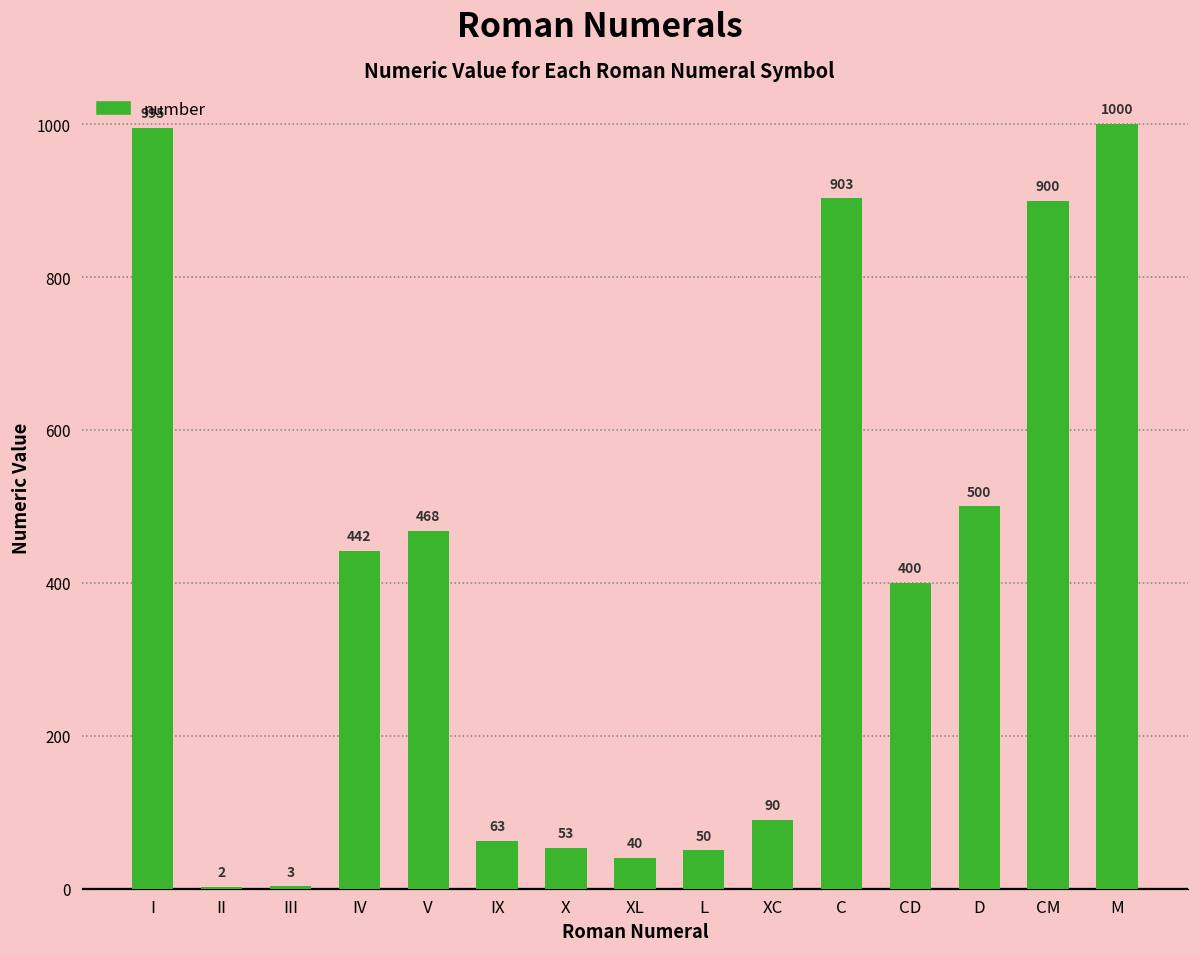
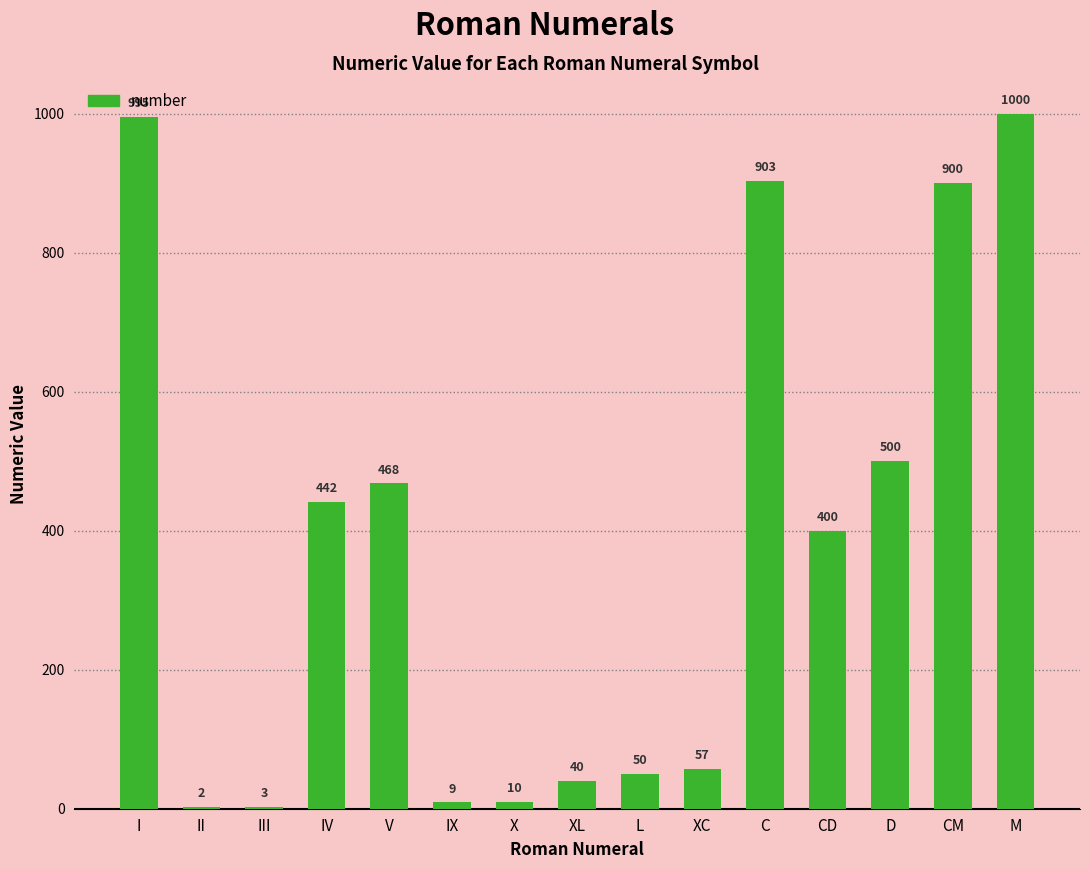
  {
    "I": 995,
    "II": 2,
    "III": 3,
    "IV": 442,
    "V": 468,
-   "IX": 63,
-   "X": 53,
+   "IX": 9,
+   "X": 10,
    "XL": 40,
    "L": 50,
-   "XC": 90,
+   "XC": 57,
    "C": 903,
    "CD": 400,
    "D": 500,
    "CM": 900,
    "M": 1000
  }
